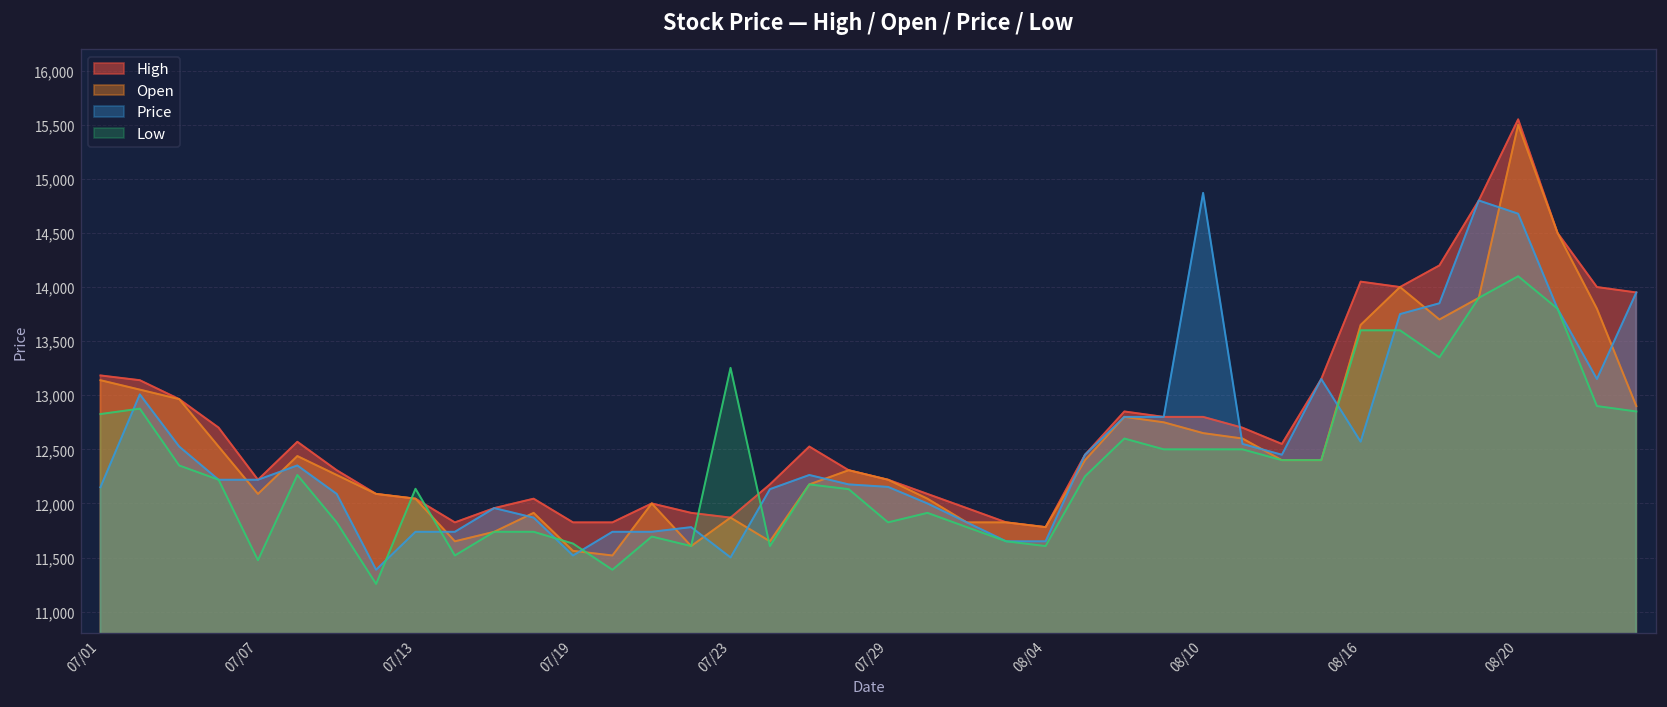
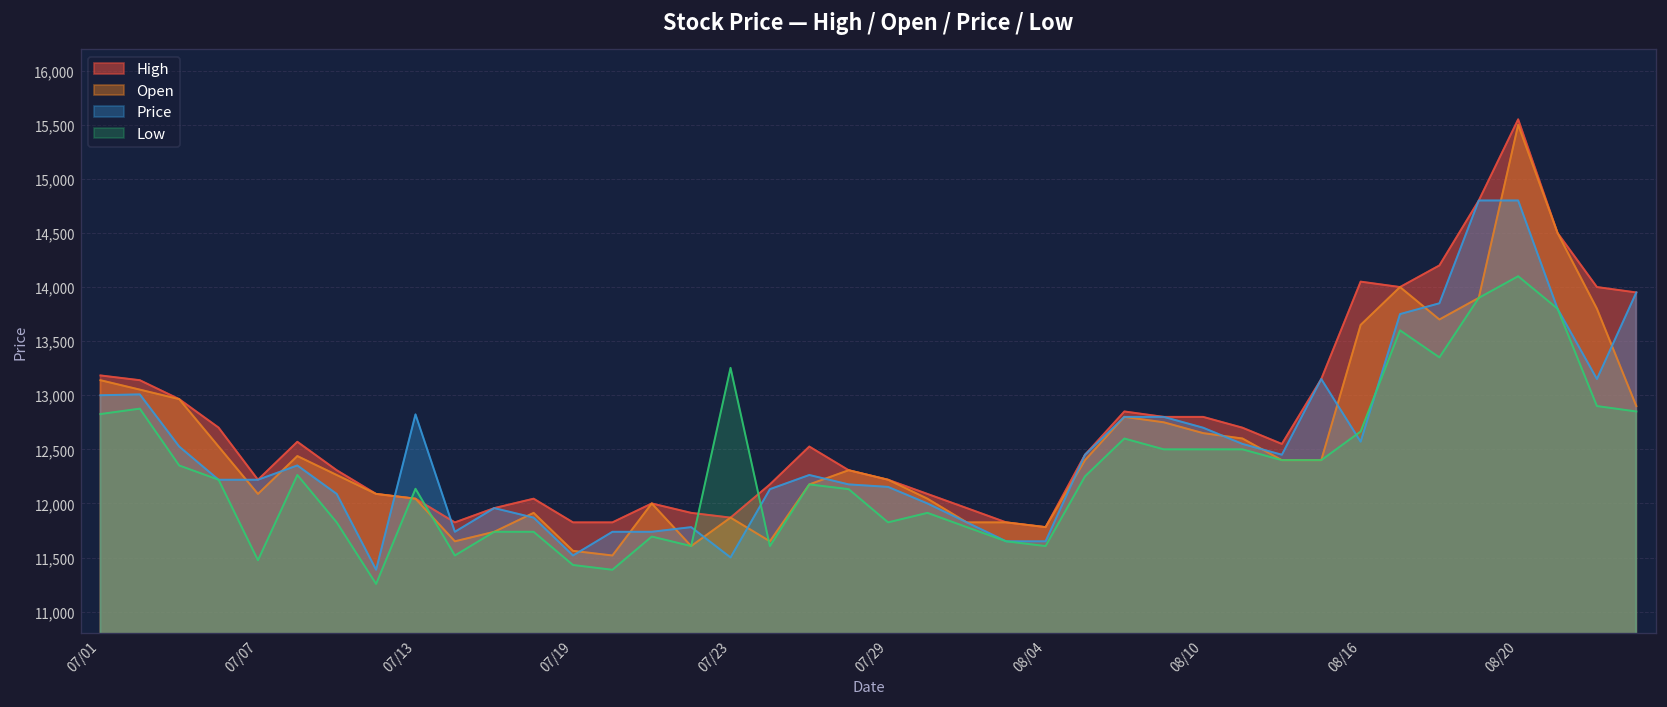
  {
    "Price": {
-     "07/01": "12,200",
-     "07/13": "11,700",
+     "07/01": "13,000",
+     "07/13": "12,800",
      "07/19": "11,500",
      "07/23": "11,500",
      "07/29": "12,200",
      "08/04": "11,700",
-     "08/10": "14,900",
+     "08/10": "12,700",
      "08/16": "12,600",
-     "08/20": "14,700"
+     "08/20": "14,800"
    },
    "Low": {
      "07/01": "12,800",
      "07/07": "11,500",
      "07/13": "12,100",
-     "07/19": "11,600",
+     "07/19": "11,400",
      "07/23": "13,300",
      "07/29": "11,800",
      "08/04": "11,600",
      "08/10": "12,500",
-     "08/16": "13,600",
+     "08/16": "12,700",
      "08/20": "14,100"
    }
  }
